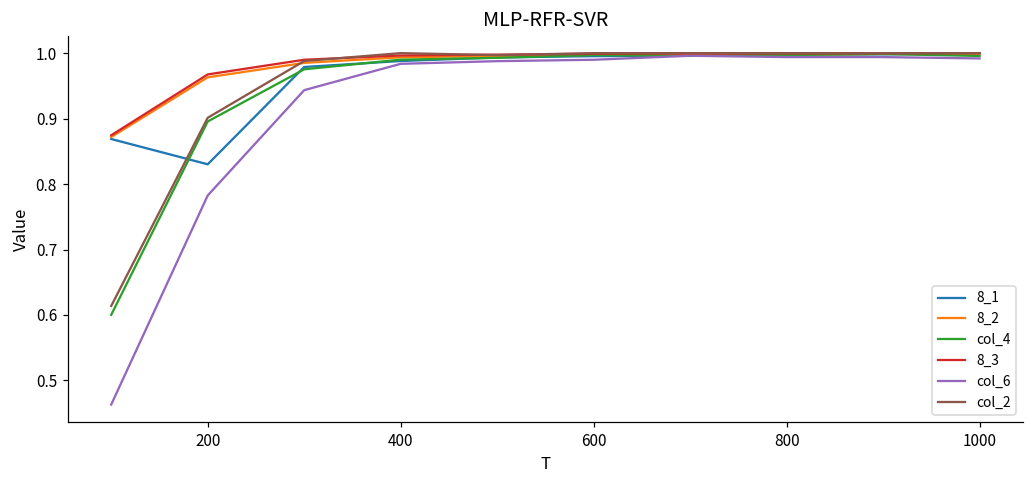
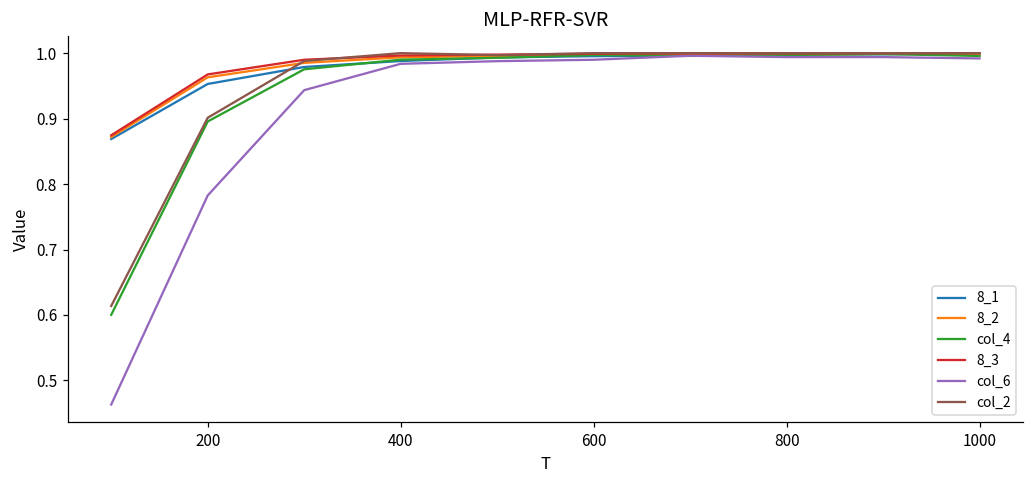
  {
    "8_1": {
-     "200": 0.83
+     "200": 0.95
    },
    "8_2": {
      "200": 0.96
    },
    "col_4": {
      "200": 0.90
    },
    "8_3": {
      "200": 0.97
    },
    "col_6": {
      "200": 0.78,
      "600": 0.99
    },
    "col_2": {
      "200": 0.90
    }
  }
